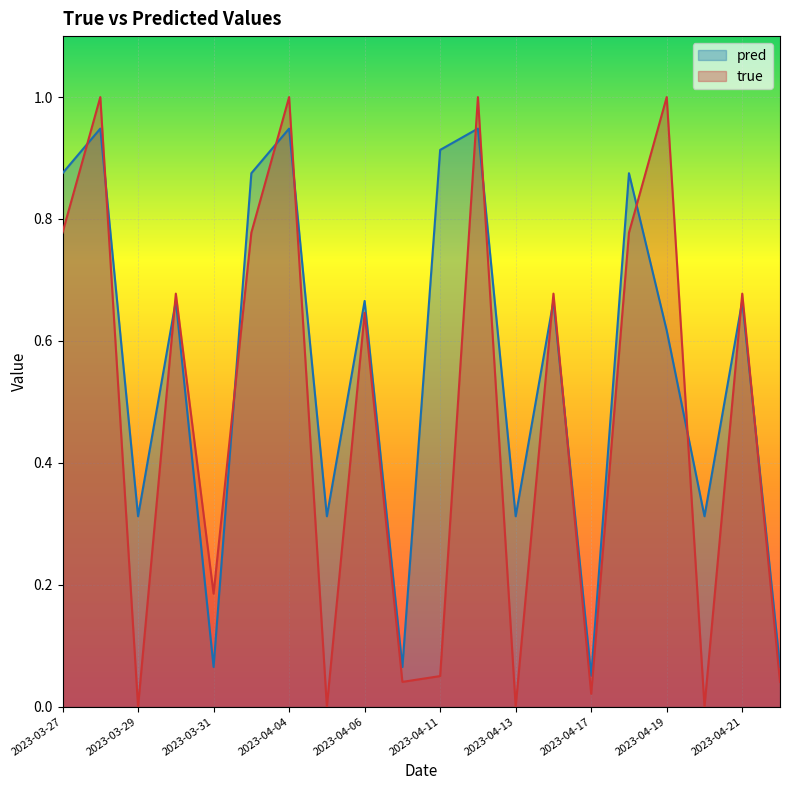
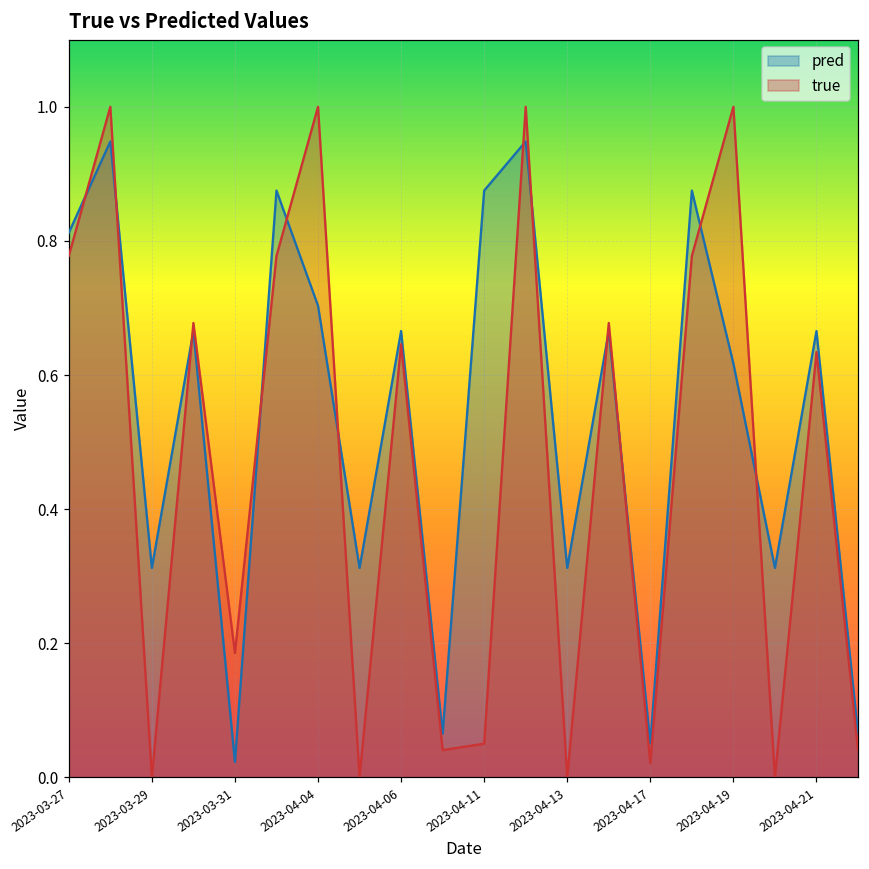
  {
    "pred": {
-     "2023-03-27": 0.88,
+     "2023-03-27": 0.81,
      "2023-03-29": 0.31,
-     "2023-03-31": 0.07,
-     "2023-04-04": 0.95,
+     "2023-03-31": 0.02,
+     "2023-04-04": 0.70,
      "2023-04-06": 0.67,
-     "2023-04-11": 0.91,
+     "2023-04-11": 0.88,
      "2023-04-13": 0.31,
      "2023-04-17": 0.05,
      "2023-04-19": 0.62,
      "2023-04-21": 0.67
    },
    "true": {
      "2023-03-27": 0.78,
      "2023-03-29": 0.00,
      "2023-03-31": 0.19,
      "2023-04-04": 1.00,
      "2023-04-06": 0.65,
      "2023-04-11": 0.05,
      "2023-04-13": 0.00,
      "2023-04-17": 0.02,
      "2023-04-19": 1.00,
-     "2023-04-21": 0.68
+     "2023-04-21": 0.63
    }
  }
